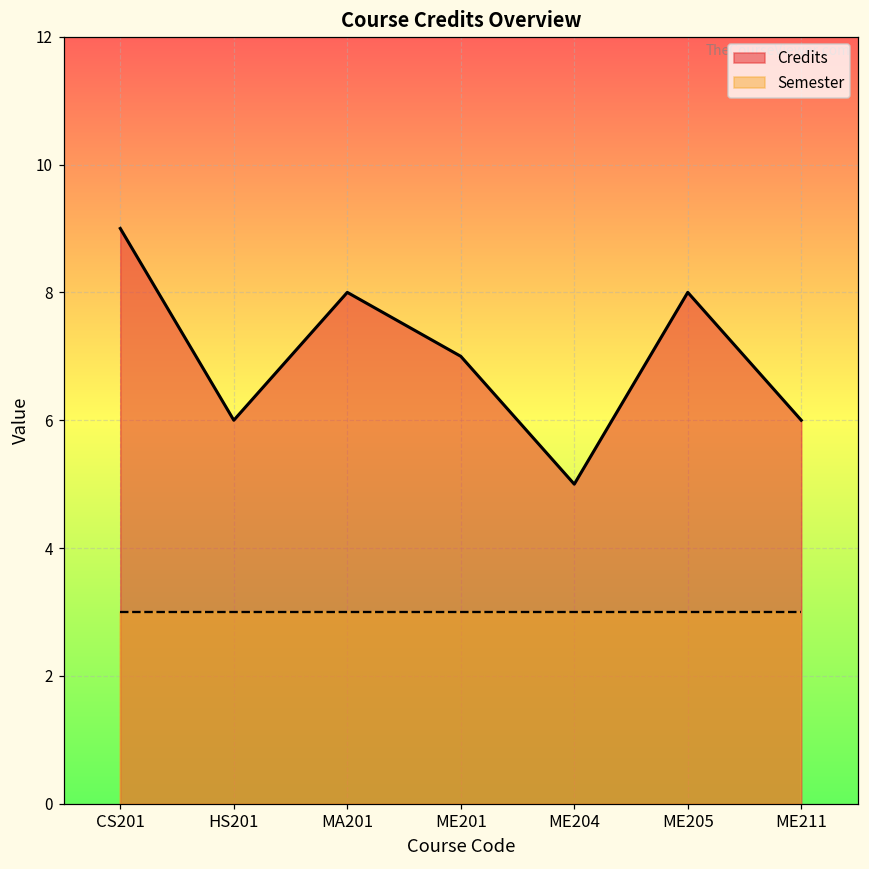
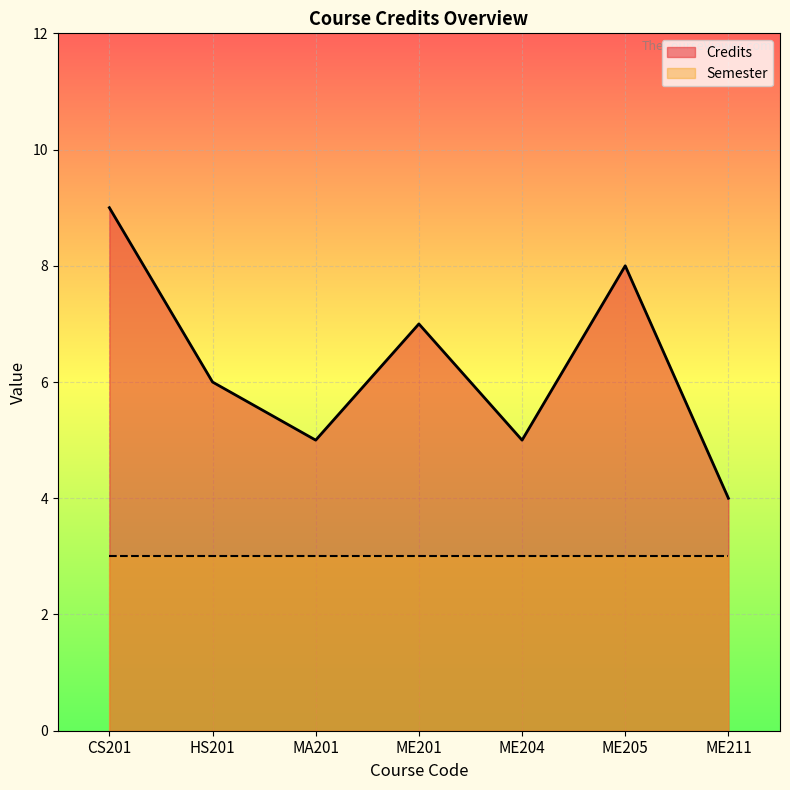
  {
    "Credits": {
      "CS201": 9,
      "HS201": 6,
-     "MA201": 8,
+     "MA201": 5,
      "ME201": 7,
      "ME204": 5,
      "ME205": 8,
-     "ME211": 6
+     "ME211": 4
    },
    "Semester": {
      "CS201": 3,
      "HS201": 3,
      "MA201": 3,
      "ME201": 3,
      "ME204": 3,
      "ME205": 3,
      "ME211": 3
    }
  }
